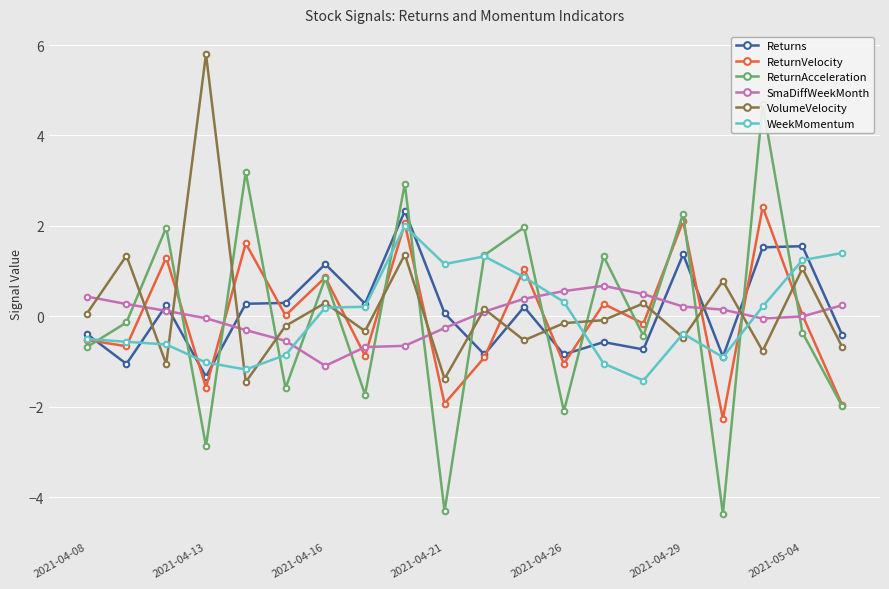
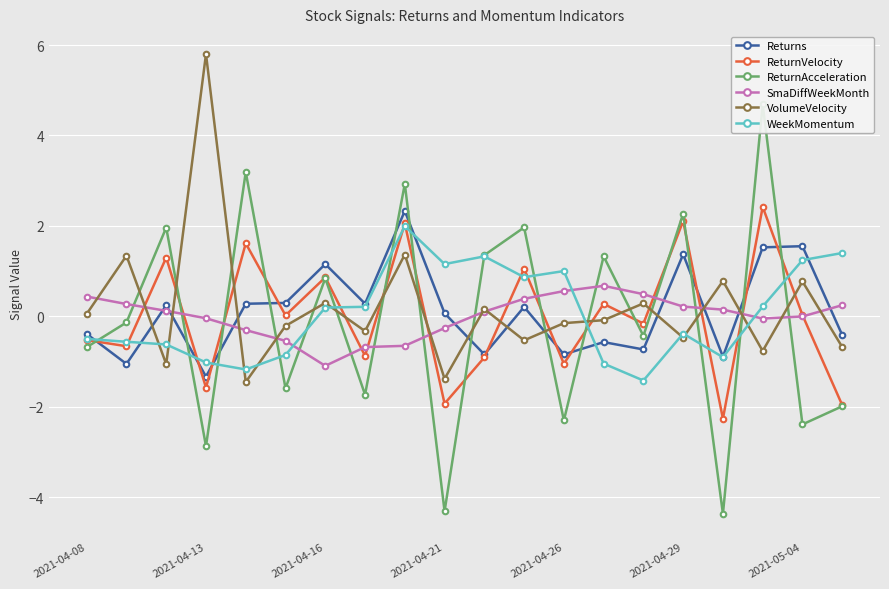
  {
    "Returns": {
      "2021-04-08": -0.4,
      "2021-04-13": -1.3,
      "2021-04-16": 1.2,
      "2021-04-21": 0.1,
      "2021-04-26": -0.8,
      "2021-04-29": 1.4,
      "2021-05-04": 1.5
    },
    "ReturnVelocity": {
      "2021-04-13": -1.6,
      "2021-04-21": -1.9,
      "2021-04-26": -1.1,
      "2021-04-29": 2.1
    },
    "ReturnAcceleration": {
      "2021-04-08": -0.7,
      "2021-04-13": -2.9,
      "2021-04-21": -4.3,
-     "2021-04-26": -2.1,
+     "2021-04-26": -2.3,
      "2021-04-29": 2.3,
-     "2021-05-04": -0.4
+     "2021-05-04": -2.4
    },
    "SmaDiffWeekMonth": {
      "2021-04-08": 0.4,
      "2021-04-13": 0.0,
      "2021-04-16": -1.1,
      "2021-04-21": -0.3,
      "2021-04-26": 0.6,
      "2021-04-29": 0.2
    },
    "VolumeVelocity": {
      "2021-04-08": 0.1,
      "2021-04-13": 5.8,
      "2021-04-16": 0.3,
      "2021-04-21": -1.4,
      "2021-04-26": -0.2,
      "2021-04-29": -0.5,
-     "2021-05-04": 1.1
+     "2021-05-04": 0.8
    },
    "WeekMomentum": {
      "2021-04-13": -1.0,
      "2021-04-16": 0.2,
      "2021-04-21": 1.2,
-     "2021-04-26": 0.3,
+     "2021-04-26": 1.0,
      "2021-04-29": -0.4,
      "2021-05-04": 1.2
    }
  }
